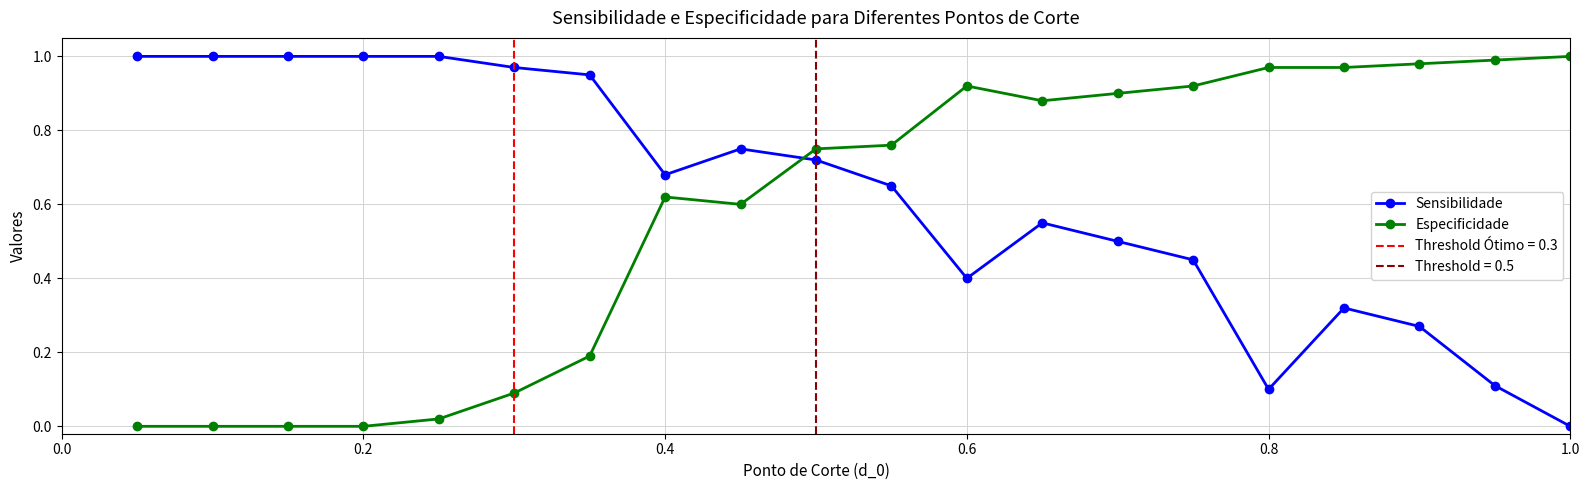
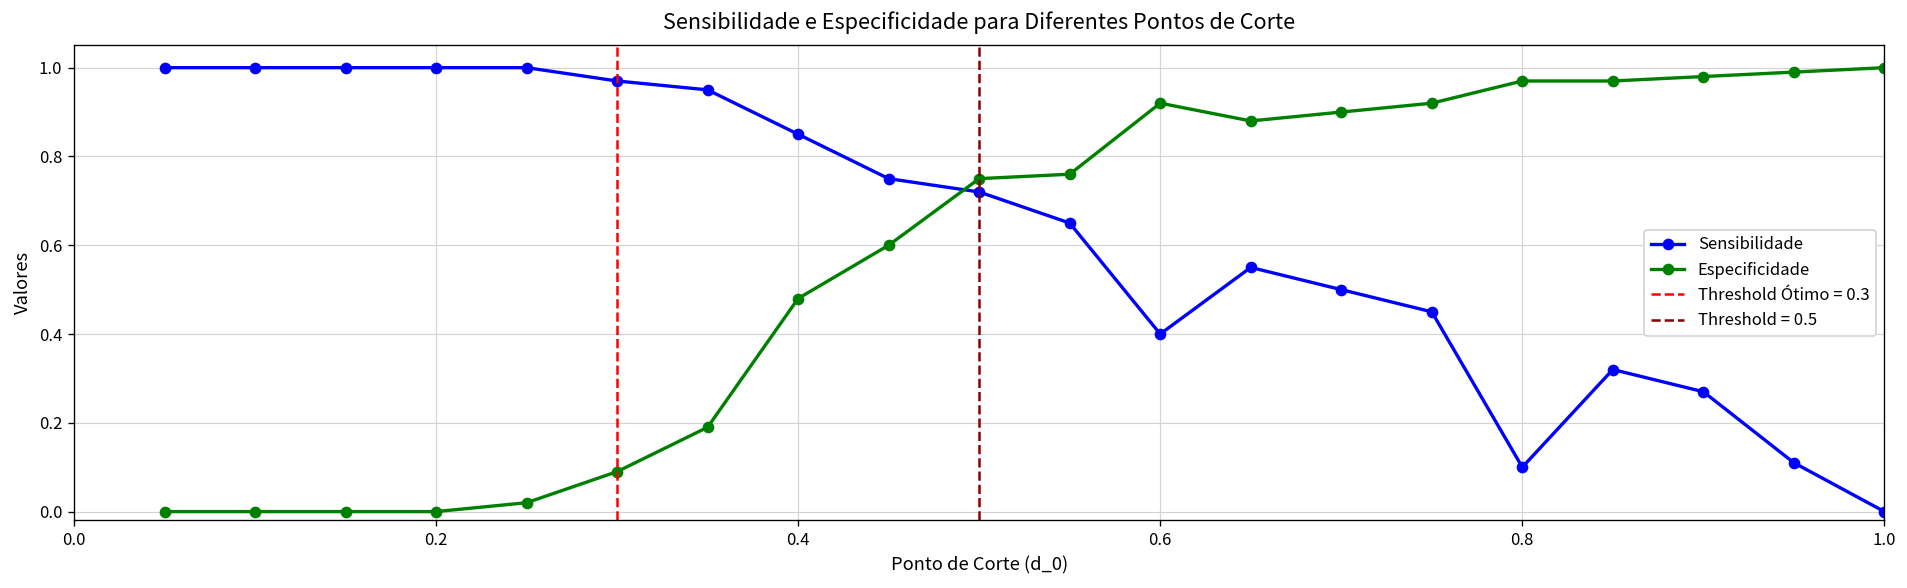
  {
    "Sensibilidade": {
      "0.2": 1.00,
-     "0.4": 0.68,
+     "0.4": 0.85,
      "0.6": 0.40,
      "0.8": 0.10,
      "1.0": 0.00
    },
    "Especificidade": {
      "0.2": 0.00,
-     "0.4": 0.62,
+     "0.4": 0.48,
      "0.6": 0.92,
      "0.8": 0.97,
      "1.0": 1.00
    }
  }
